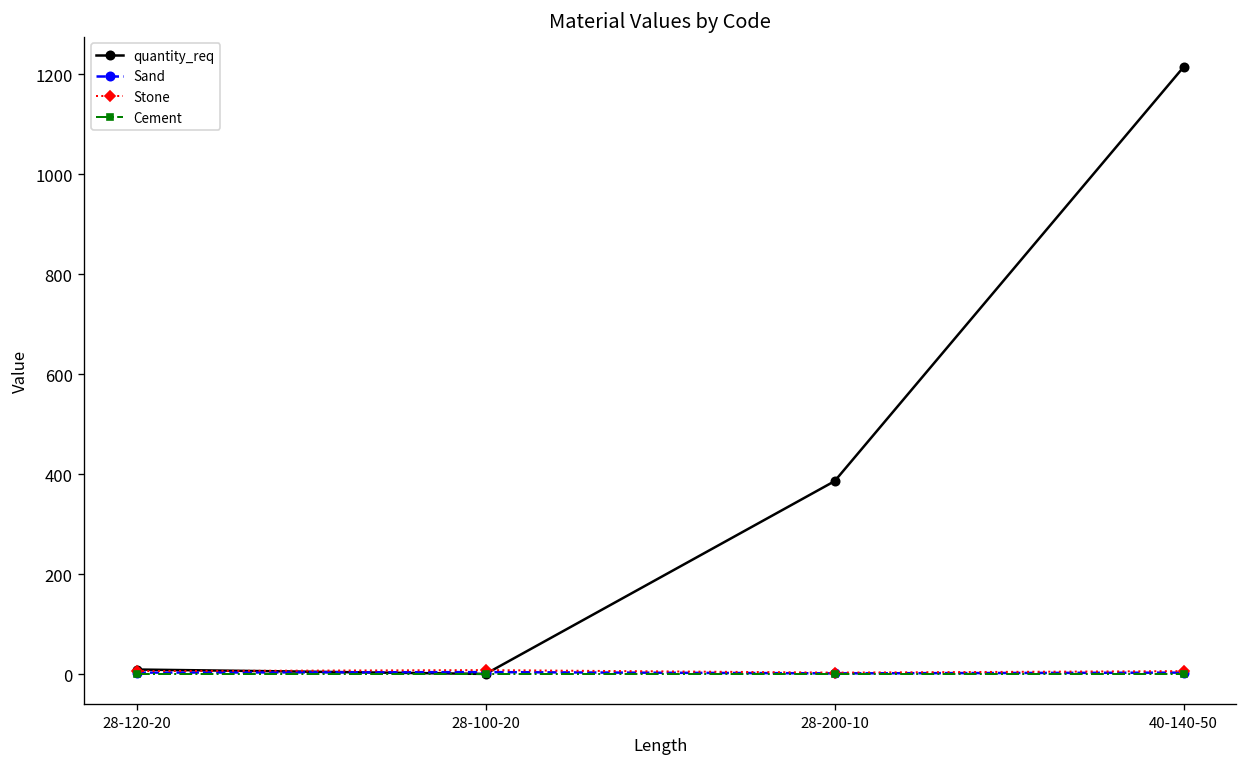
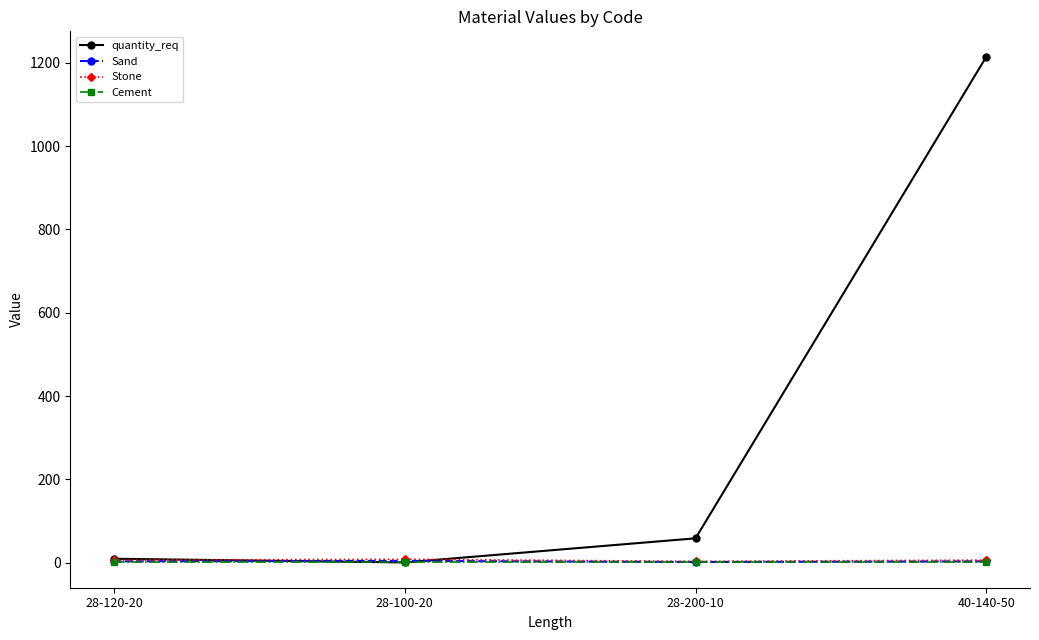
  {
    "quantity_req": {
-     "28-200-10": 390,
+     "28-200-10": 60,
      "40-140-50": 1220
    }
  }
